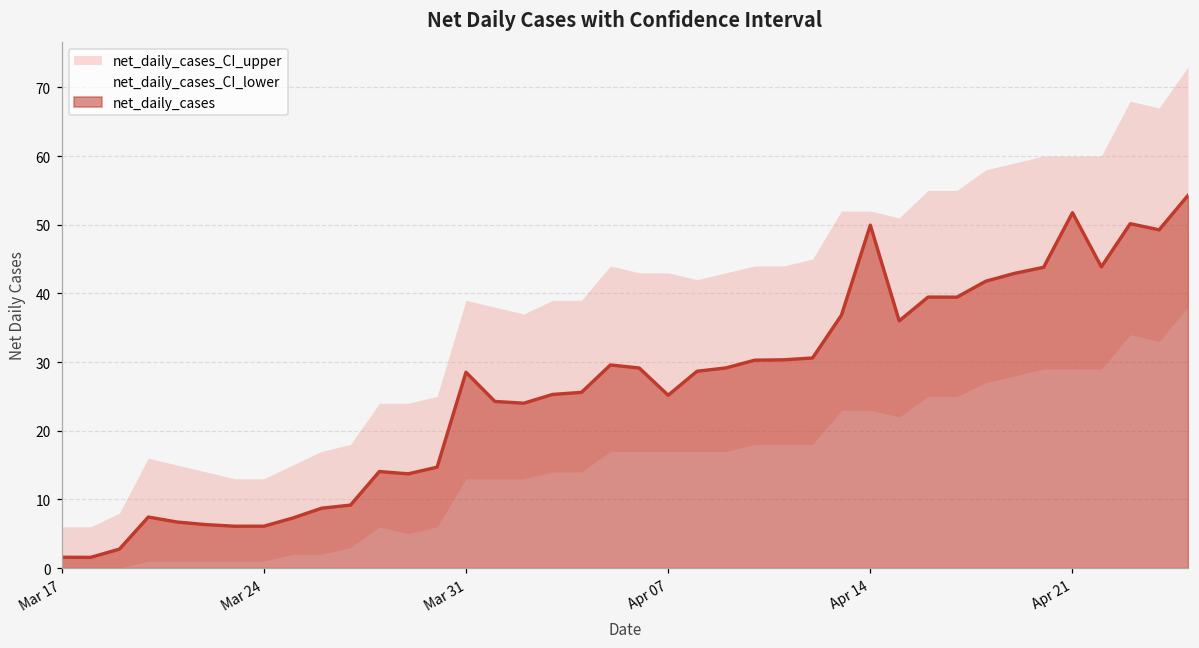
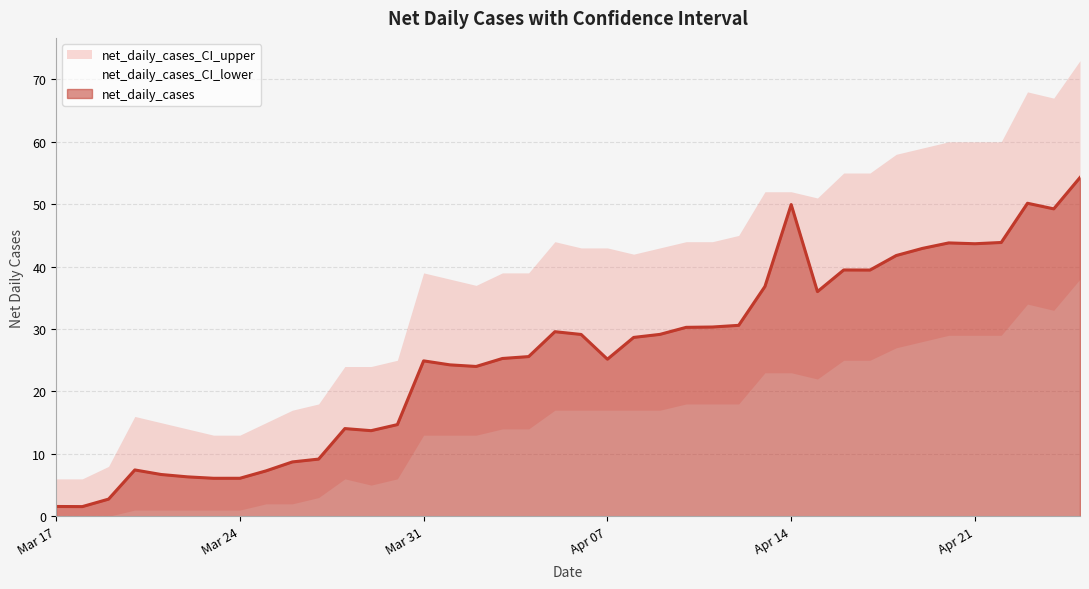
  {
    "net_daily_cases": {
      "Mar 17": 2,
      "Mar 24": 6,
-     "Mar 31": 29,
+     "Mar 31": 25,
      "Apr 07": 25,
      "Apr 14": 50,
-     "Apr 21": 52
+     "Apr 21": 44
    }
  }
